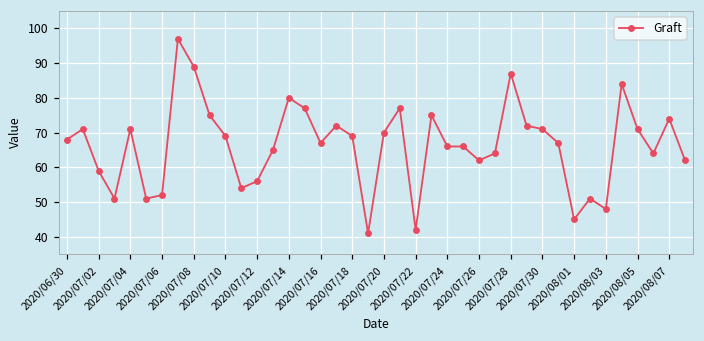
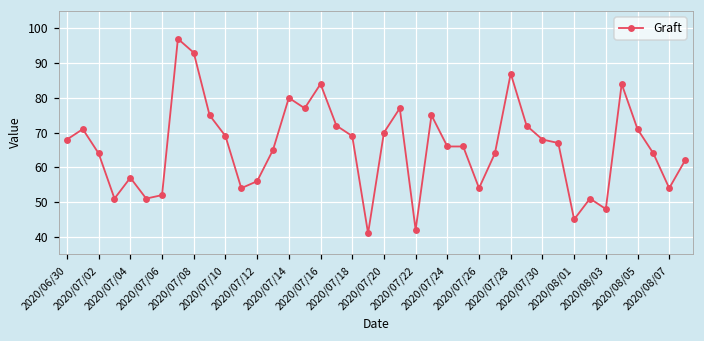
  {
    "2020/06/30": 68,
-   "2020/07/02": 59,
-   "2020/07/04": 71,
+   "2020/07/02": 64,
+   "2020/07/04": 57,
    "2020/07/06": 52,
-   "2020/07/08": 89,
+   "2020/07/08": 93,
    "2020/07/10": 69,
    "2020/07/12": 56,
    "2020/07/14": 80,
-   "2020/07/16": 67,
+   "2020/07/16": 84,
    "2020/07/18": 69,
    "2020/07/20": 70,
    "2020/07/22": 42,
    "2020/07/24": 66,
-   "2020/07/26": 62,
+   "2020/07/26": 54,
    "2020/07/28": 87,
-   "2020/07/30": 71,
+   "2020/07/30": 68,
    "2020/08/01": 45,
    "2020/08/03": 48,
    "2020/08/05": 71,
-   "2020/08/07": 74
+   "2020/08/07": 54
  }
